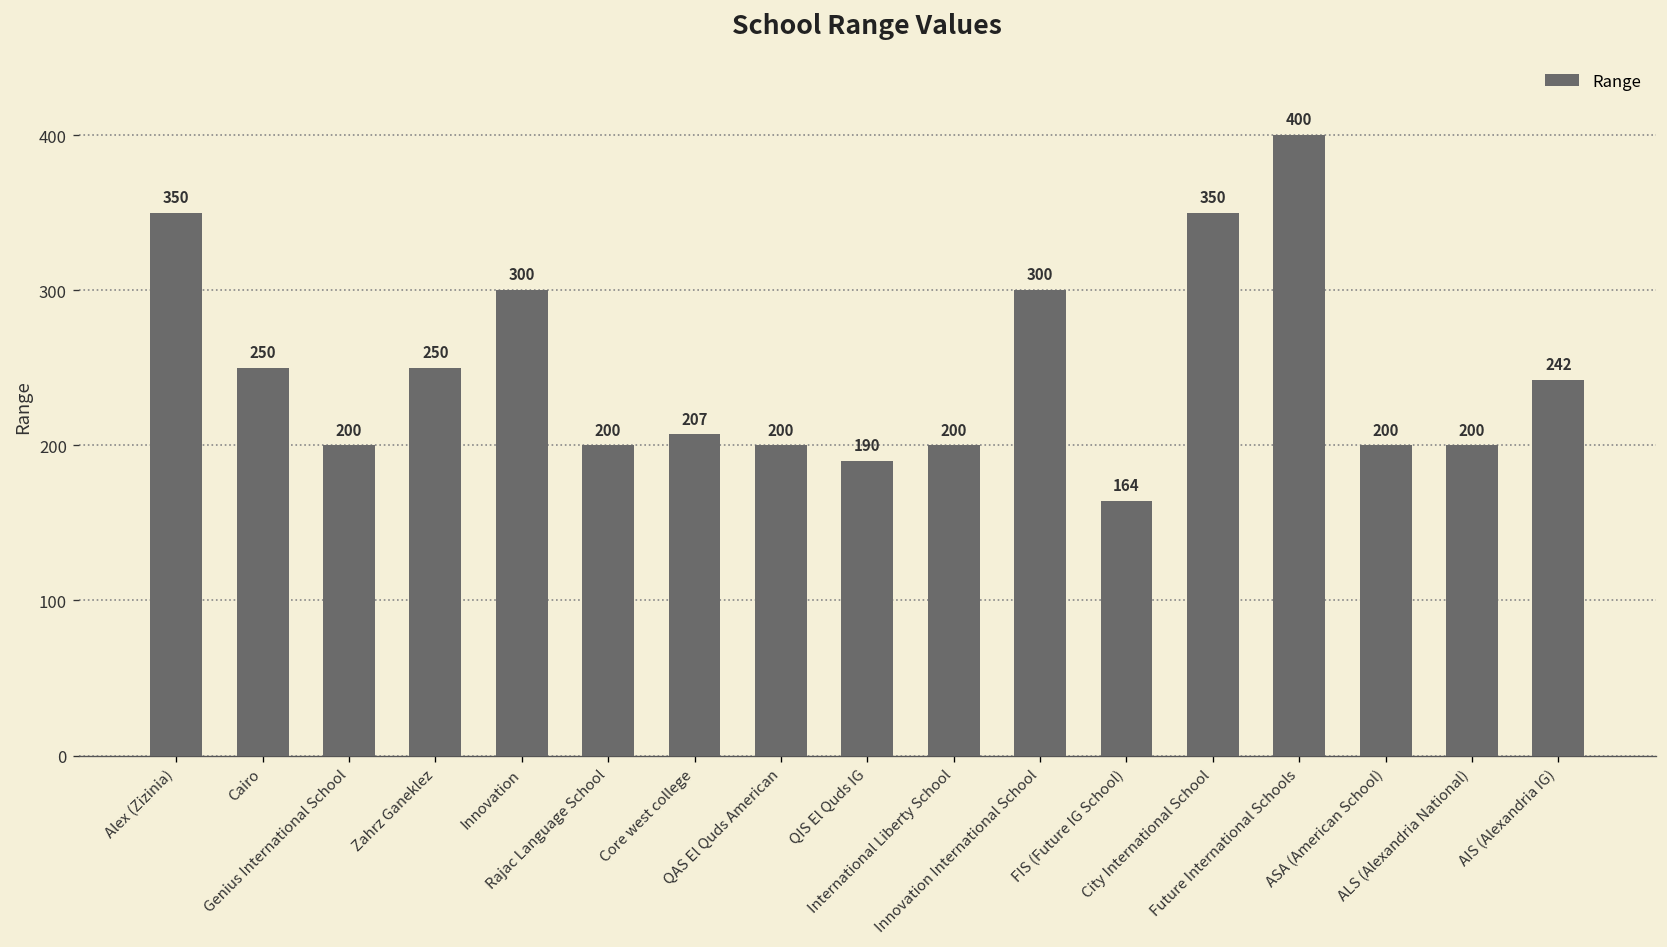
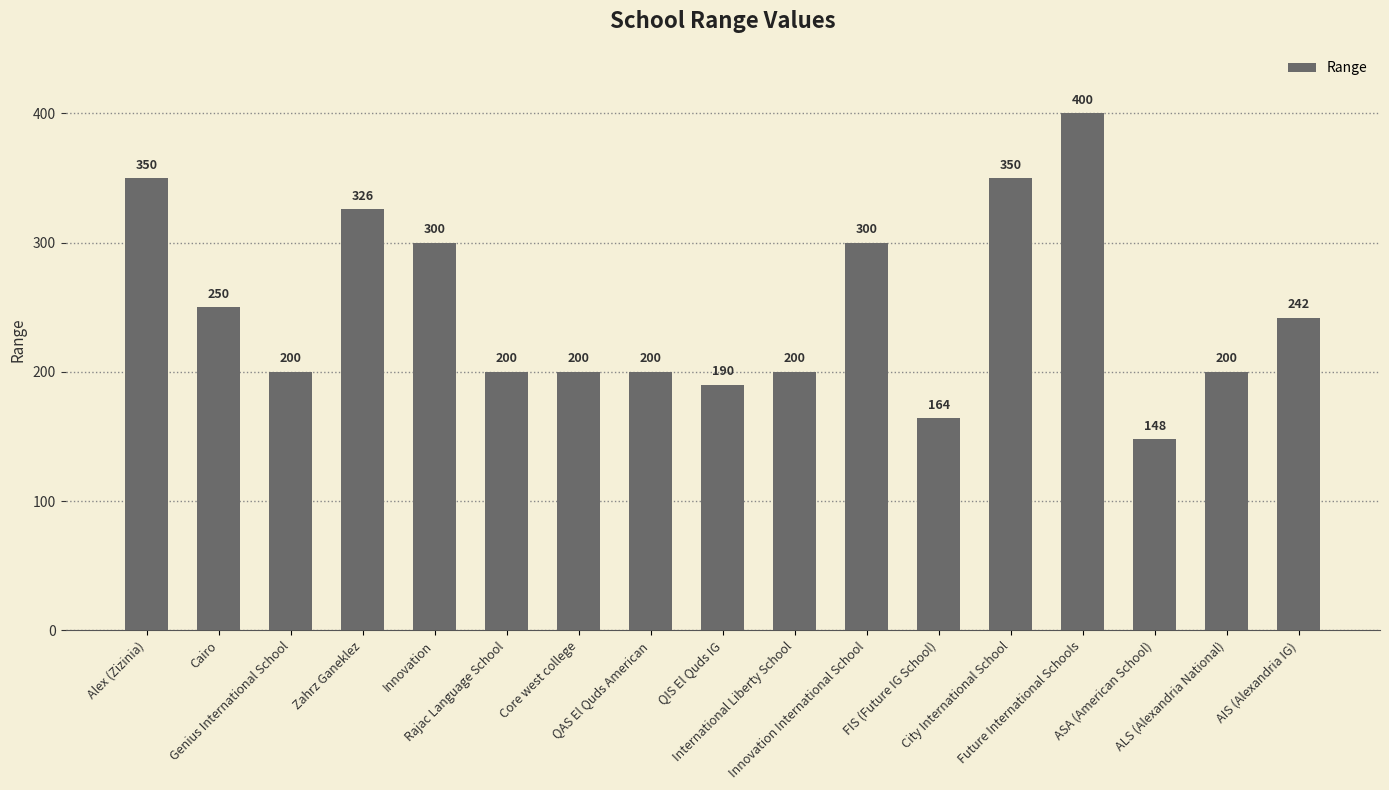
  {
    "Alex (Zizinia)": 350,
    "Cairo": 250,
    "Genius International School": 200,
-   "Zahrz Ganeklez": 250,
+   "Zahrz Ganeklez": 326,
    "Innovation": 300,
    "Rajac Language School": 200,
-   "Core west college": 207,
+   "Core west college": 200,
    "QAS El Quds American": 200,
    "QIS El Quds IG": 190,
    "International Liberty School": 200,
    "Innovation International School": 300,
    "FIS (Future IG School)": 164,
    "City International School": 350,
    "Future International Schools": 400,
-   "ASA (American School)": 200,
+   "ASA (American School)": 148,
    "ALS (Alexandria National)": 200,
    "AIS (Alexandria IG)": 242
  }
